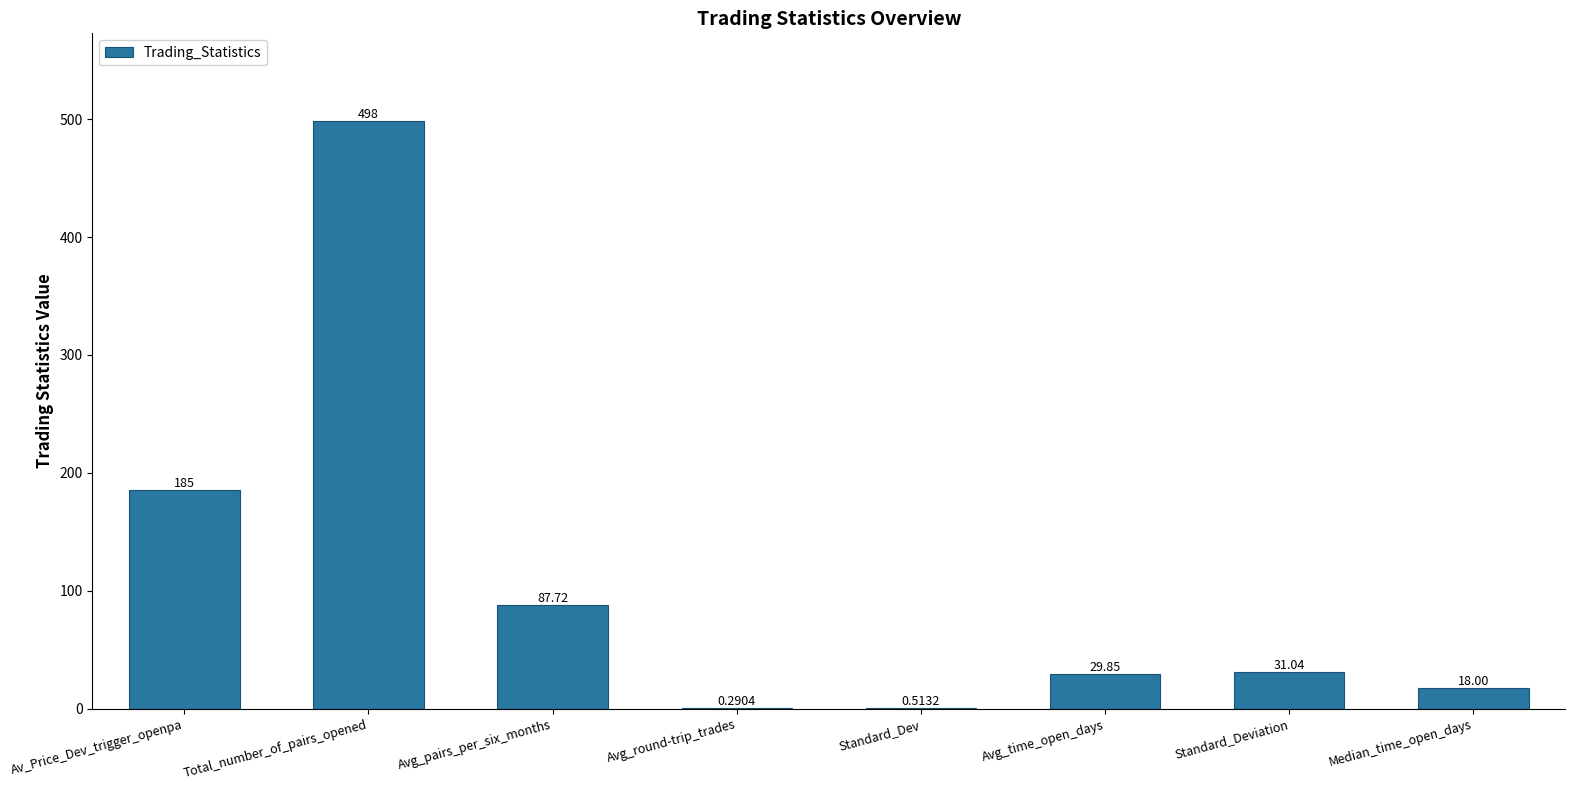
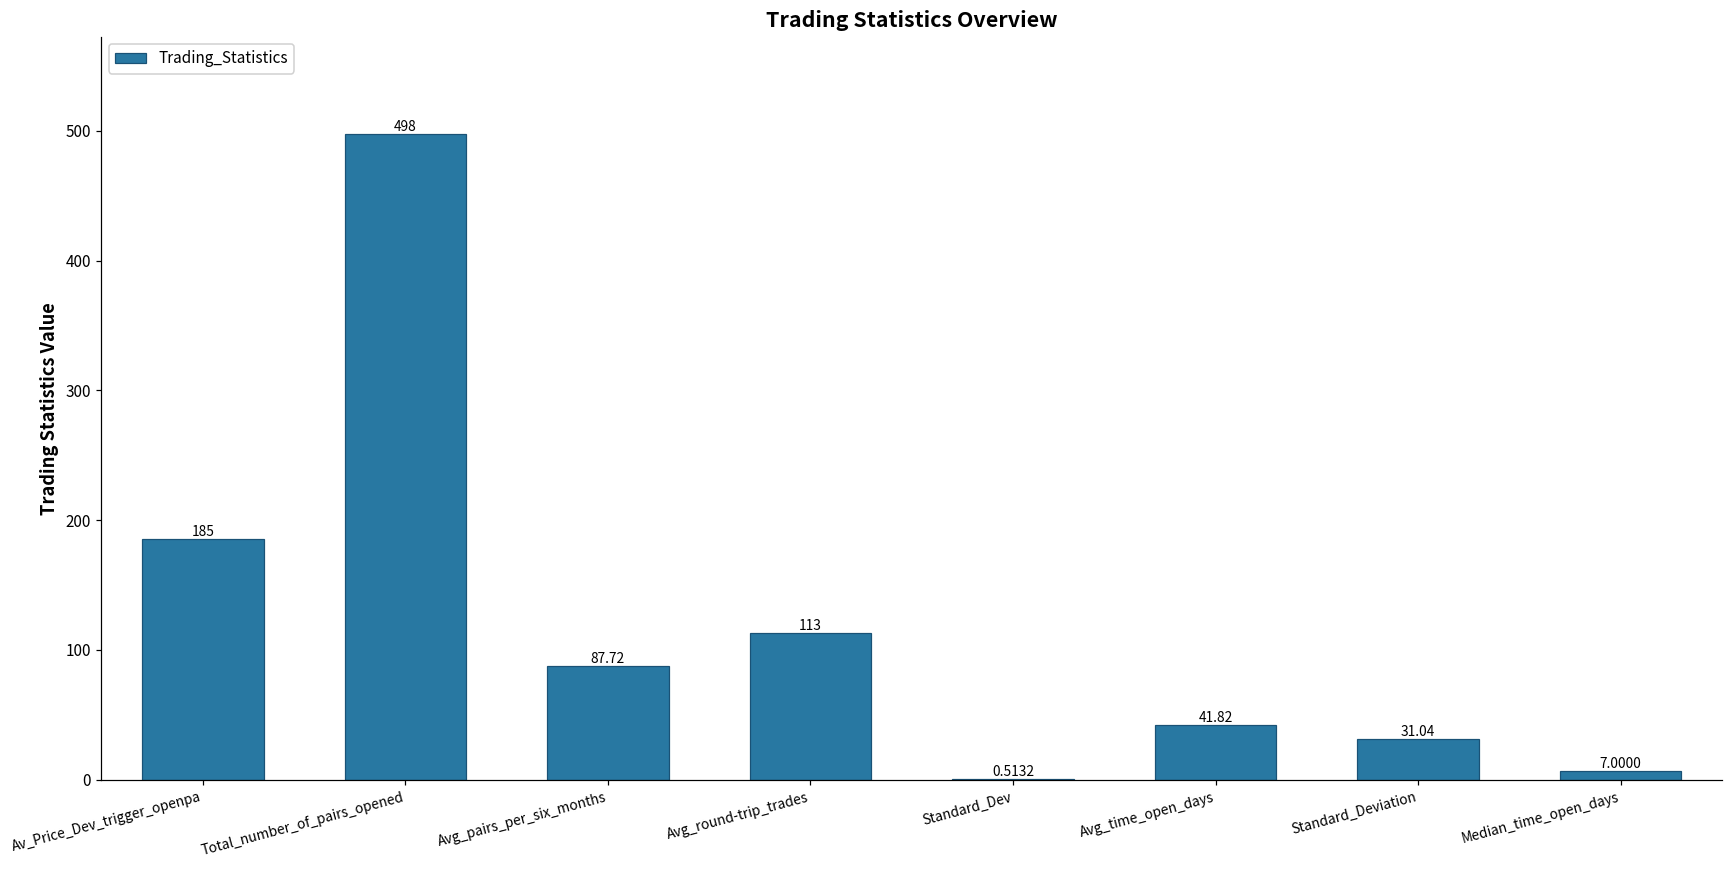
  {
    "Av_Price_Dev_trigger_openpa": 185,
    "Total_number_of_pairs_opened": 498,
    "Avg_pairs_per_six_months": 87.72,
-   "Avg_round-trip_trades": 0.2904,
+   "Avg_round-trip_trades": 113,
    "Standard_Dev": 0.5132,
-   "Avg_time_open_days": 29.85,
+   "Avg_time_open_days": 41.82,
    "Standard_Deviation": 31.04,
-   "Median_time_open_days": 18.00
+   "Median_time_open_days": 7.0000
  }
